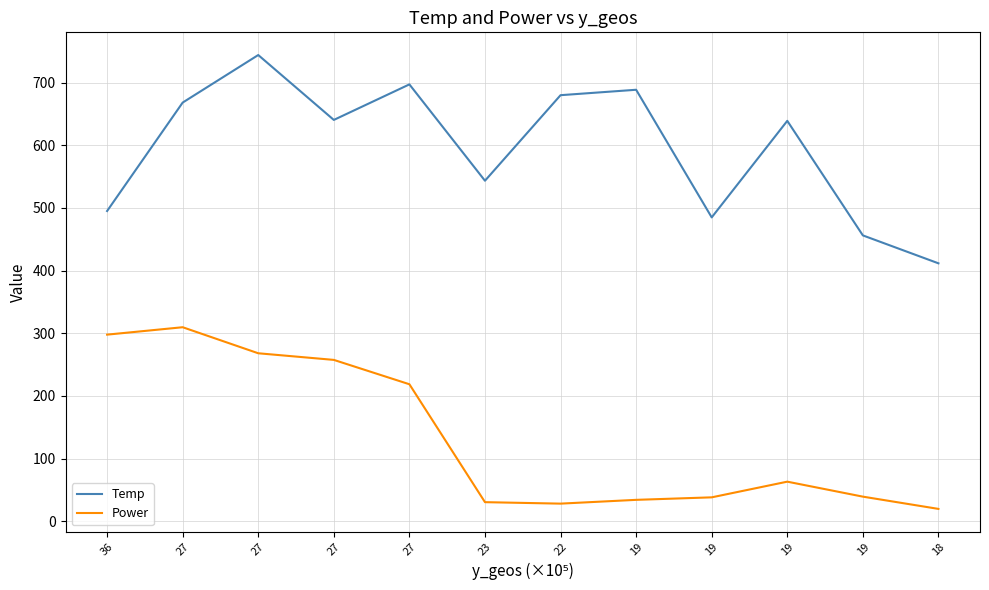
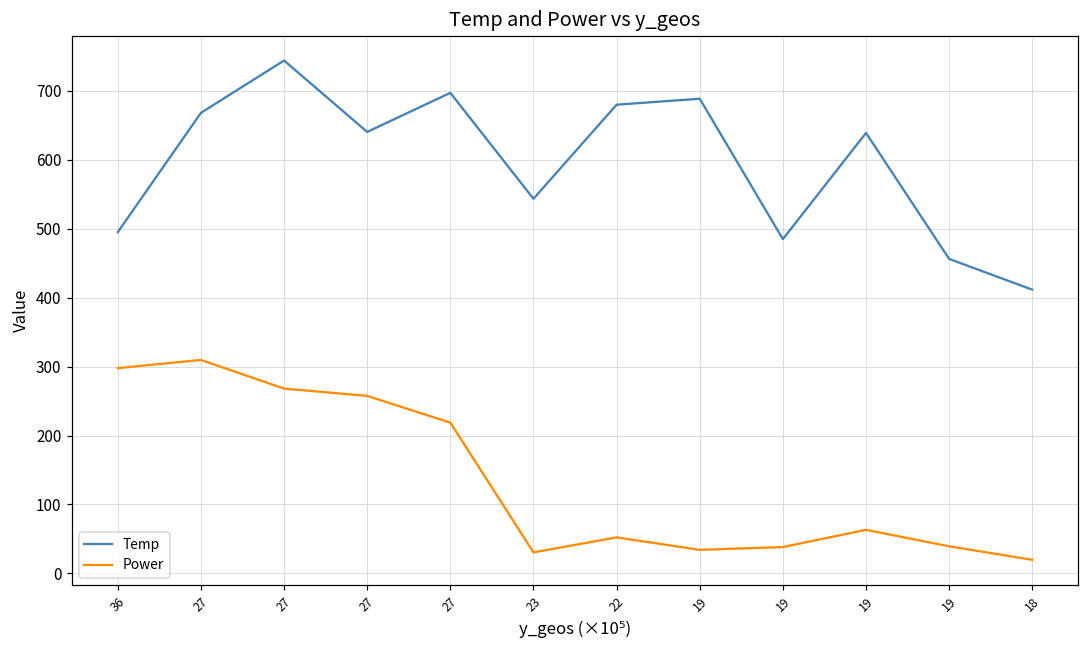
  {
    "Temp": {
      "36": 500,
      "23": 540,
      "22": 680,
      "18": 410
    },
    "Power": {
      "36": 300,
      "23": 30,
-     "22": 30,
+     "22": 50,
      "18": 20
    }
  }
